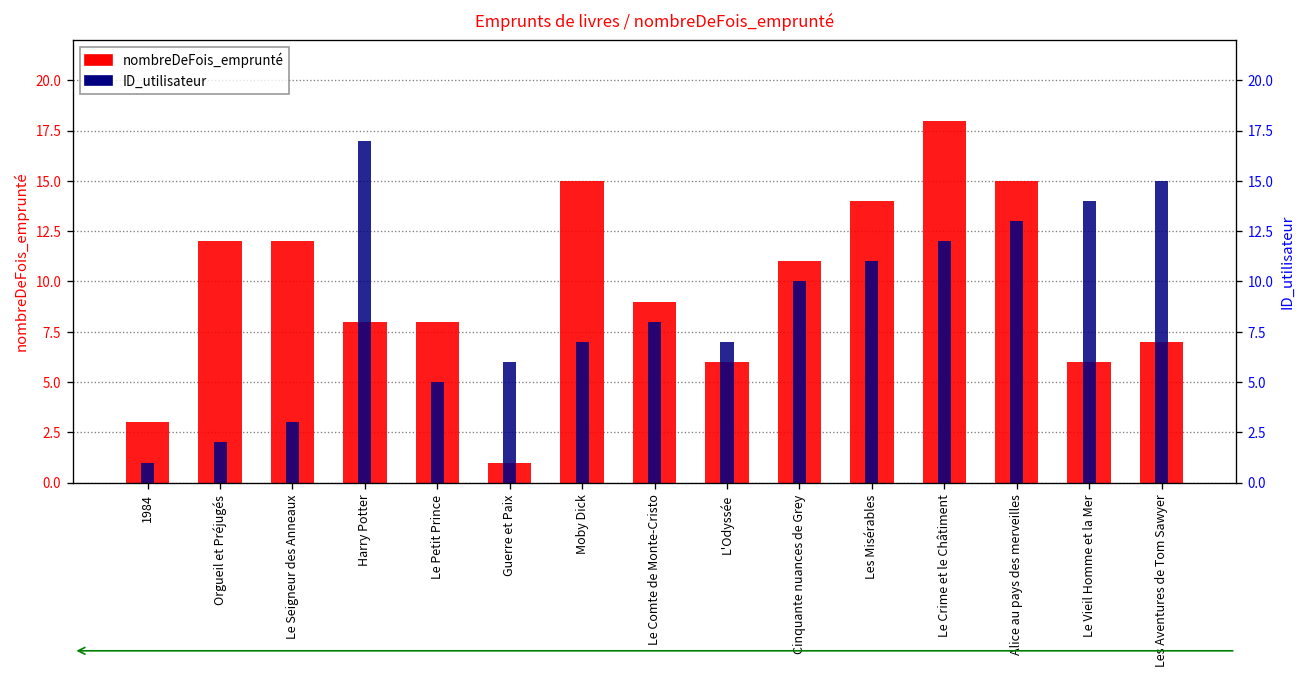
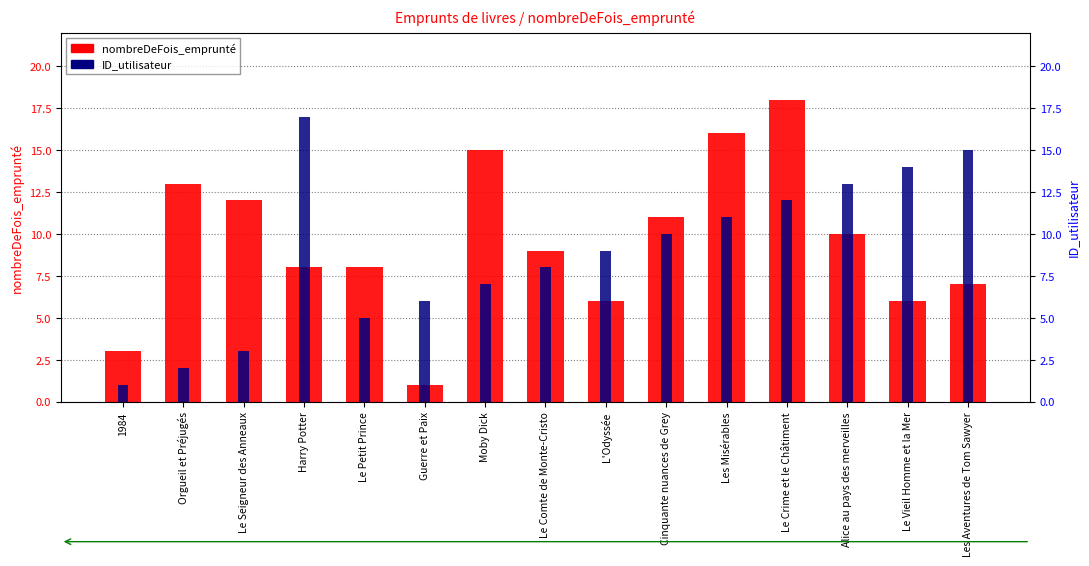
  {
    "nombreDeFois_emprunté": {
      "1984": 3,
-     "Orgueil et Préjugés": 12,
+     "Orgueil et Préjugés": 13,
      "Le Seigneur des Anneaux": 12,
      "Le Petit Prince": 8,
      "Moby Dick": 15,
      "Le Comte de Monte-Cristo": 9,
      "Cinquante nuances de Grey": 11,
-     "Les Misérables": 14,
+     "Les Misérables": 16,
      "Le Crime et le Châtiment": 18,
-     "Alice au pays des merveilles": 15
+     "Alice au pays des merveilles": 10
    },
    "ID_utilisateur": {
      "Harry Potter": 17,
      "Guerre et Paix": 6,
-     "L'Odyssée": 7,
+     "L'Odyssée": 9,
      "Le Vieil Homme et la Mer": 14,
      "Les Aventures de Tom Sawyer": 15
    }
  }
